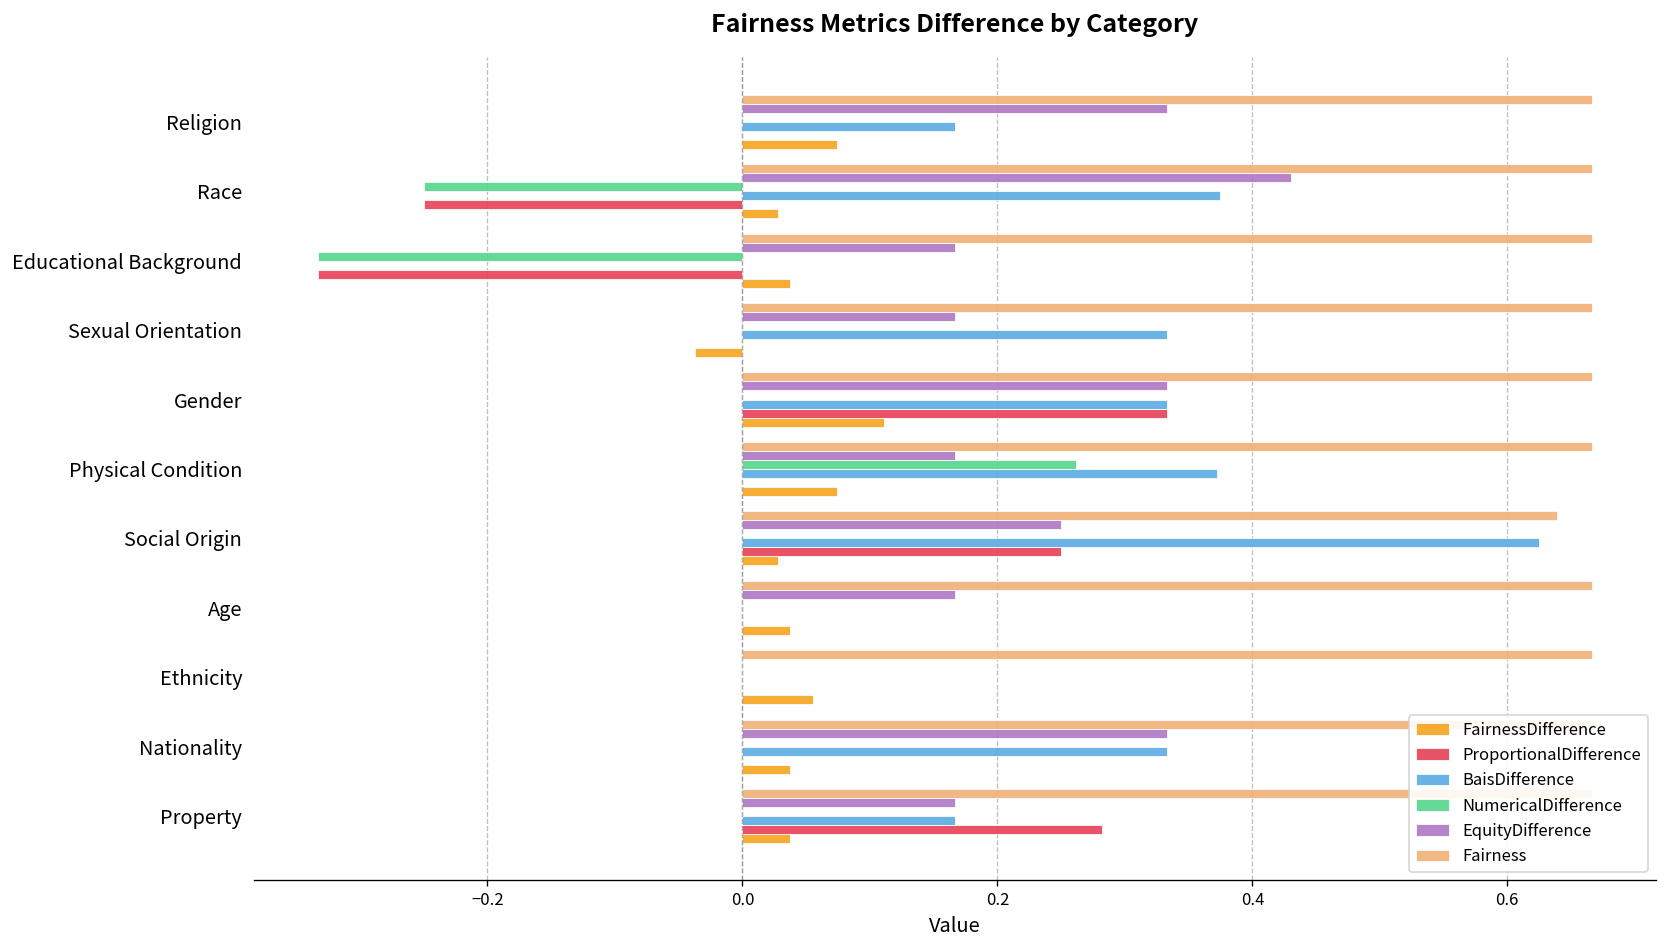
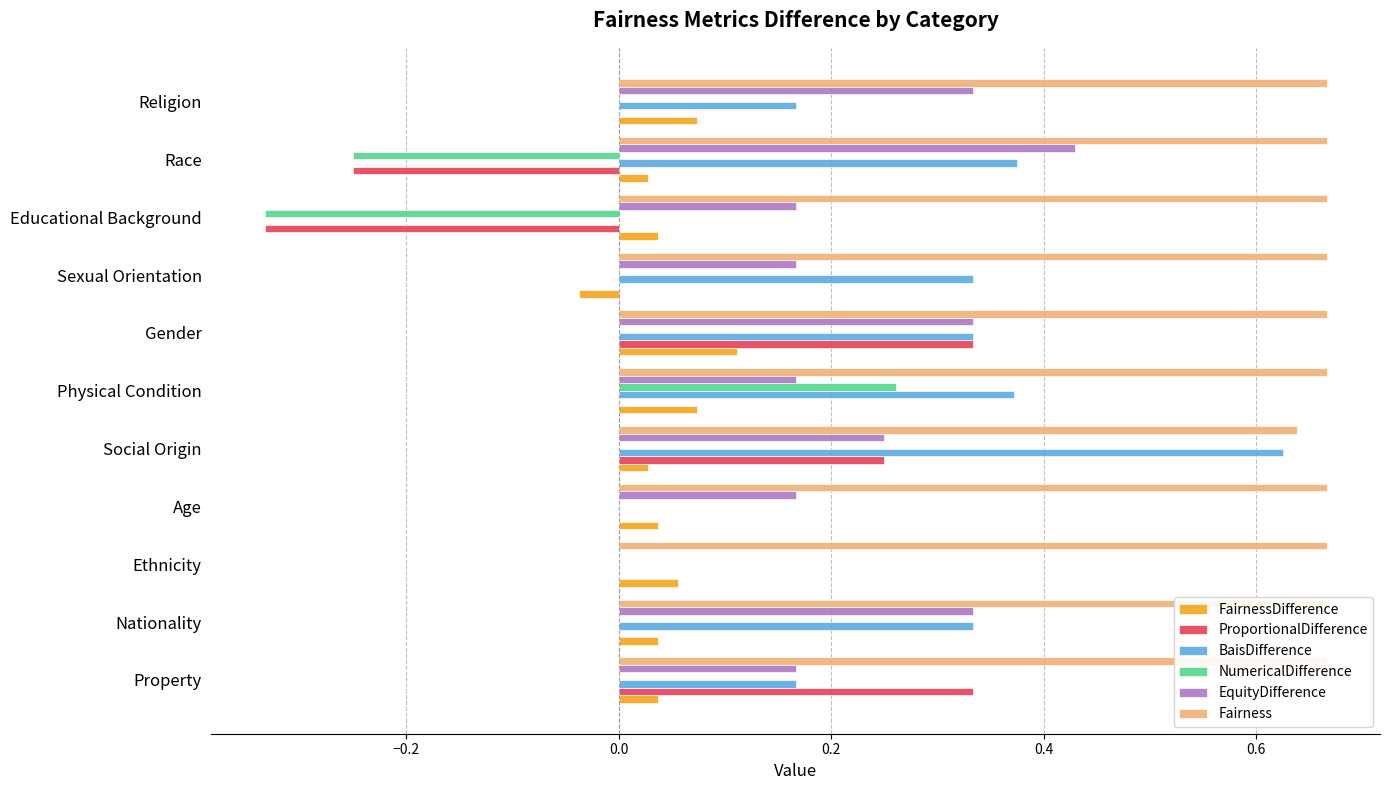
  {
    "FairnessDifference": {
      "Religion": 0.074,
      "Race": 0.028,
      "Educational Background": 0.037,
      "Sexual Orientation": -0.037,
      "Gender": 0.111,
      "Physical Condition": 0.074,
      "Social Origin": 0.028,
      "Age": 0.037,
      "Ethnicity": 0.056,
      "Nationality": 0.037,
      "Property": 0.037
    },
    "ProportionalDifference": {
      "Religion": 0.000,
      "Race": -0.250,
      "Educational Background": -0.333,
      "Sexual Orientation": 0.000,
      "Gender": 0.333,
      "Physical Condition": 0.000,
      "Social Origin": 0.250,
      "Age": 0.000,
      "Ethnicity": 0.000,
      "Nationality": 0.000,
-     "Property": 0.282
+     "Property": 0.333
    },
    "BaisDifference": {
      "Religion": 0.167,
      "Race": 0.375,
      "Educational Background": 0.000,
      "Sexual Orientation": 0.333,
      "Gender": 0.333,
      "Physical Condition": 0.372,
      "Social Origin": 0.625,
      "Age": 0.000,
      "Ethnicity": 0.000,
      "Nationality": 0.333,
      "Property": 0.167
    },
    "NumericalDifference": {
      "Religion": 0.000,
      "Race": -0.250,
      "Educational Background": -0.333,
      "Sexual Orientation": 0.000,
      "Gender": 0.000,
      "Physical Condition": 0.262,
      "Social Origin": 0.000,
      "Age": 0.000,
      "Ethnicity": 0.000,
      "Nationality": 0.000,
      "Property": 0.000
    },
    "EquityDifference": {
      "Religion": 0.333,
      "Race": 0.430,
      "Educational Background": 0.167,
      "Sexual Orientation": 0.167,
      "Gender": 0.333,
      "Physical Condition": 0.167,
      "Social Origin": 0.250,
      "Age": 0.167,
      "Ethnicity": 0.000,
      "Nationality": 0.333,
      "Property": 0.167
    },
    "Fairness": {
      "Religion": 0.667,
      "Race": 0.667,
      "Educational Background": 0.667,
      "Sexual Orientation": 0.667,
      "Gender": 0.667,
      "Physical Condition": 0.667,
      "Social Origin": 0.639,
      "Age": 0.667,
      "Ethnicity": 0.667
    }
  }
